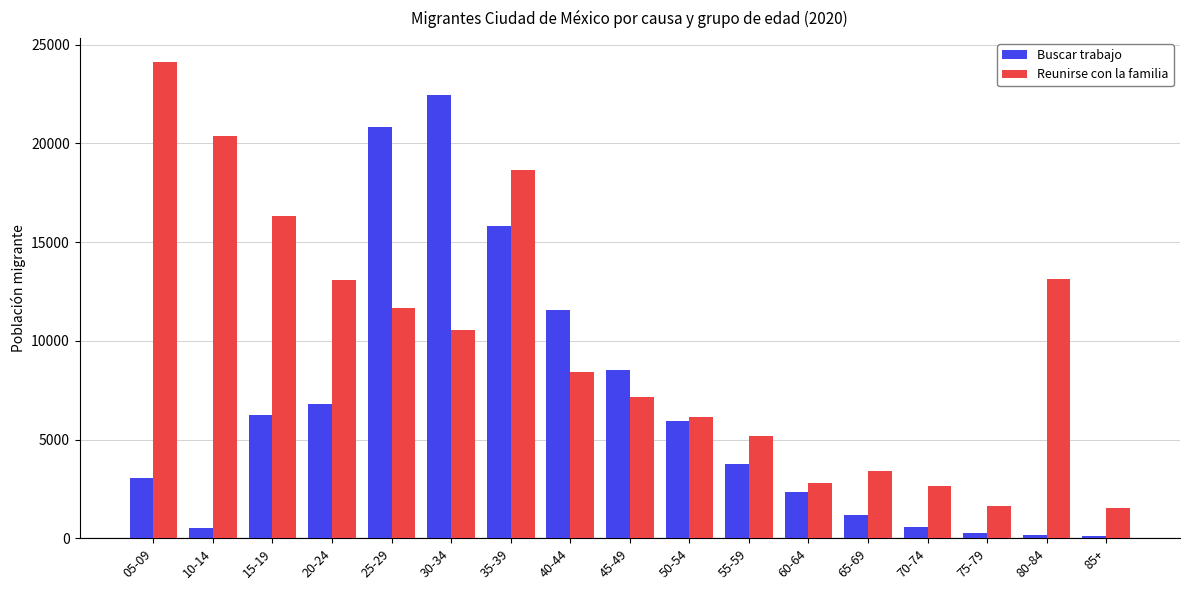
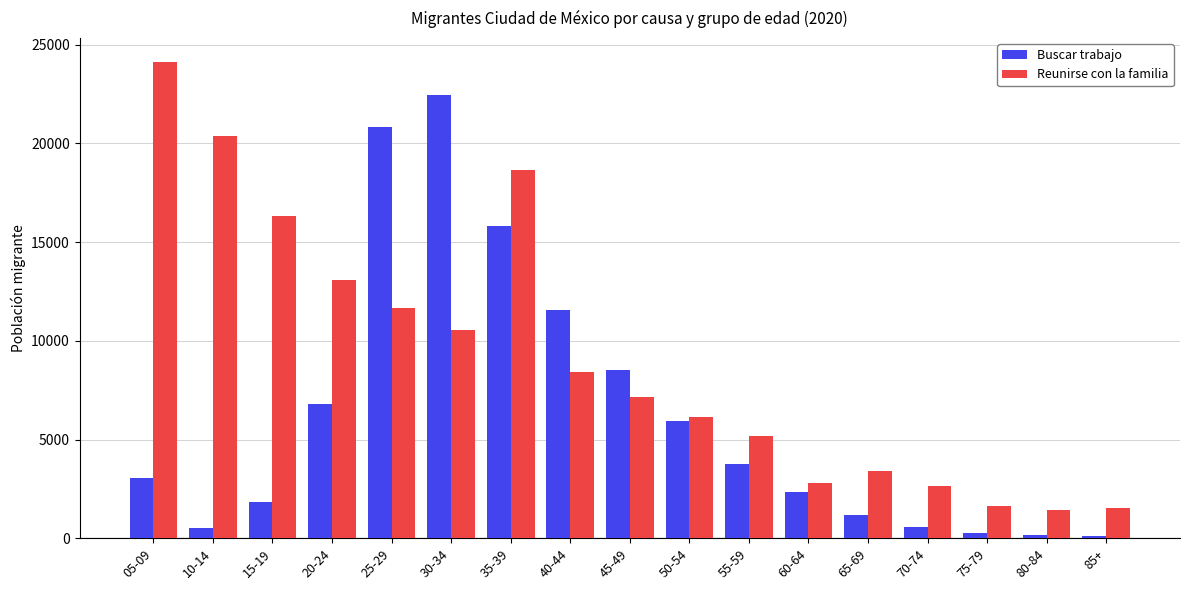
  {
    "Buscar trabajo": {
      "05-09": 3100,
      "10-14": 500,
-     "15-19": 6200,
+     "15-19": 1800,
      "20-24": 6800,
      "25-29": 20800,
      "30-34": 22500,
      "35-39": 15800,
      "40-44": 11500,
      "45-49": 8500,
      "50-54": 5900,
      "55-59": 3800,
      "60-64": 2300,
      "65-69": 1200,
      "70-74": 600,
      "75-79": 300,
      "80-84": 200
    },
    "Reunirse con la familia": {
      "05-09": 24100,
      "10-14": 20400,
      "15-19": 16300,
      "20-24": 13100,
      "25-29": 11700,
      "30-34": 10500,
      "35-39": 18600,
      "40-44": 8400,
      "45-49": 7200,
      "50-54": 6200,
      "55-59": 5200,
      "60-64": 2800,
      "65-69": 3400,
      "70-74": 2600,
      "75-79": 1600,
-     "80-84": 13200,
+     "80-84": 1400,
      "85+": 1500
    }
  }
